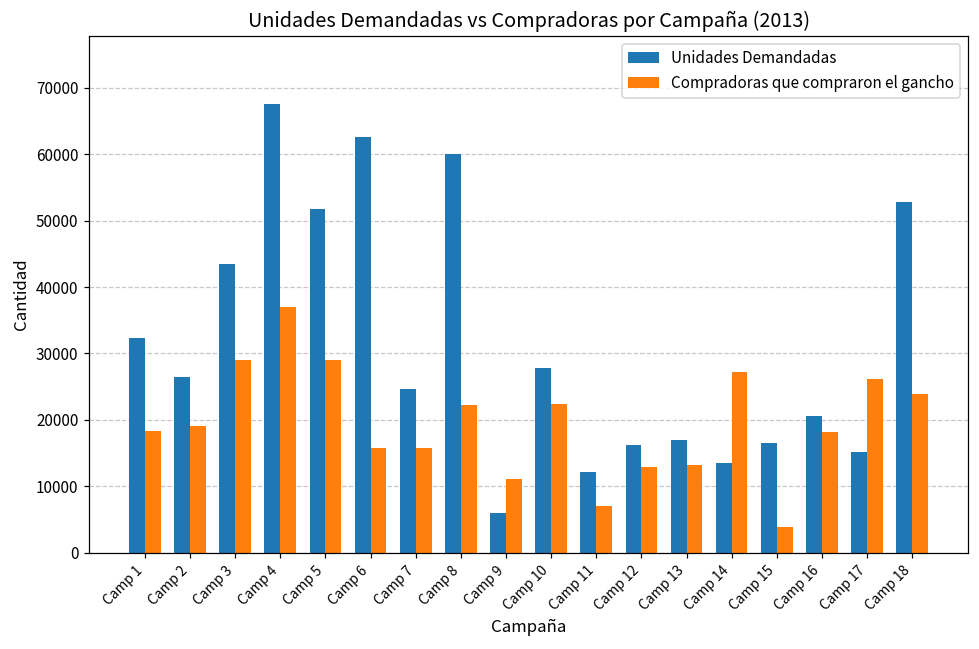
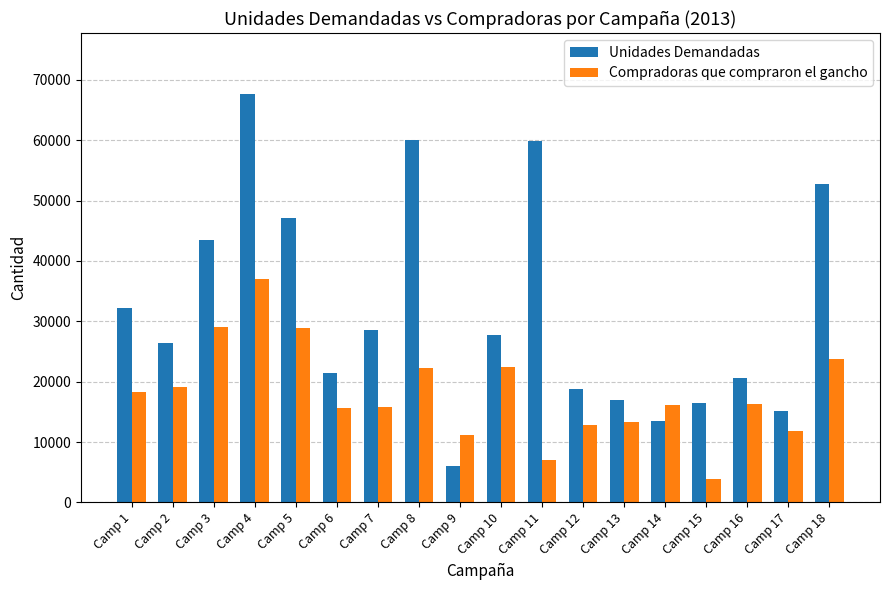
  {
    "Unidades Demandadas": {
      "Camp 1": 32000,
      "Camp 2": 26000,
      "Camp 3": 44000,
      "Camp 4": 68000,
-     "Camp 5": 52000,
-     "Camp 6": 63000,
-     "Camp 7": 25000,
+     "Camp 5": 47000,
+     "Camp 6": 21000,
+     "Camp 7": 29000,
      "Camp 8": 60000,
      "Camp 9": 6000,
      "Camp 10": 28000,
-     "Camp 11": 12000,
-     "Camp 12": 16000,
+     "Camp 11": 60000,
+     "Camp 12": 19000,
      "Camp 13": 17000,
      "Camp 14": 14000,
      "Camp 15": 16000,
      "Camp 16": 21000,
      "Camp 17": 15000,
      "Camp 18": 53000
    },
    "Compradoras que compraron el gancho": {
      "Camp 1": 18000,
      "Camp 2": 19000,
      "Camp 3": 29000,
      "Camp 4": 37000,
      "Camp 5": 29000,
      "Camp 6": 16000,
      "Camp 7": 16000,
      "Camp 8": 22000,
      "Camp 9": 11000,
      "Camp 10": 22000,
      "Camp 11": 7000,
      "Camp 12": 13000,
      "Camp 13": 13000,
-     "Camp 14": 27000,
+     "Camp 14": 16000,
      "Camp 15": 4000,
-     "Camp 16": 18000,
-     "Camp 17": 26000,
+     "Camp 16": 16000,
+     "Camp 17": 12000,
      "Camp 18": 24000
    }
  }
